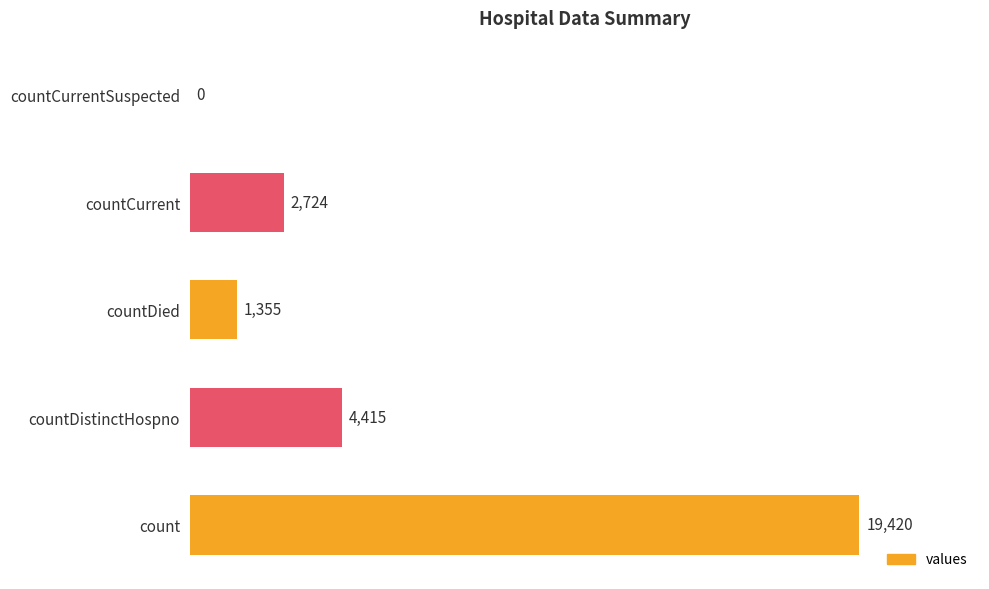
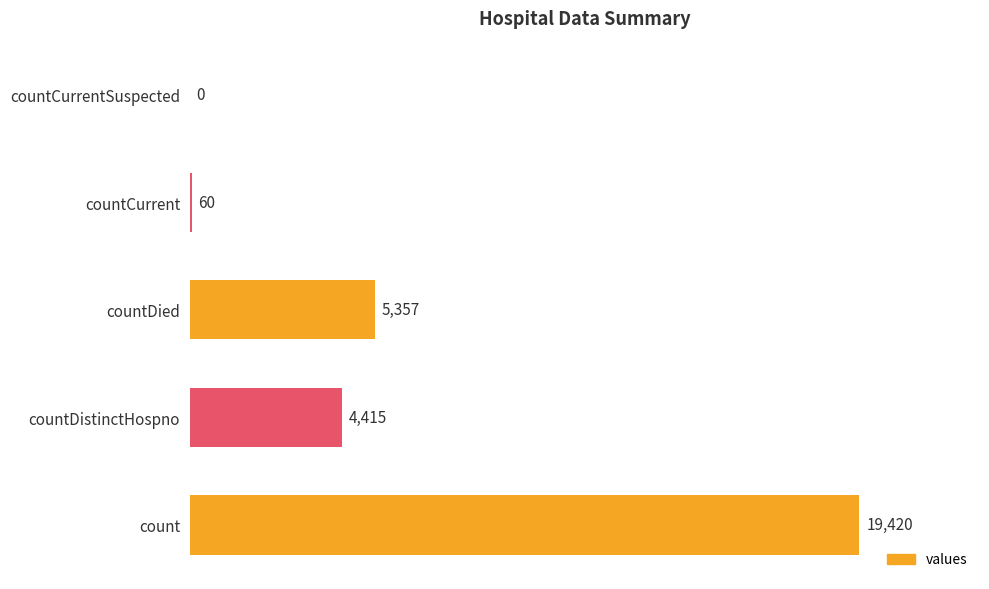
  {
    "countCurrentSuspected": "0",
-   "countCurrent": "2,724",
-   "countDied": "1,355",
+   "countCurrent": "60",
+   "countDied": "5,357",
    "countDistinctHospno": "4,415",
    "count": "19,420"
  }
